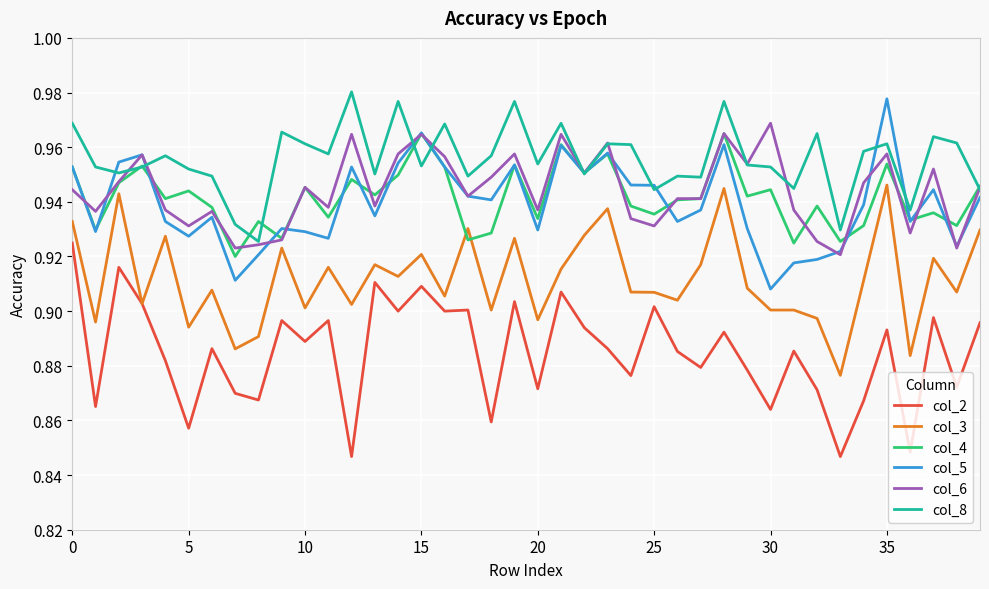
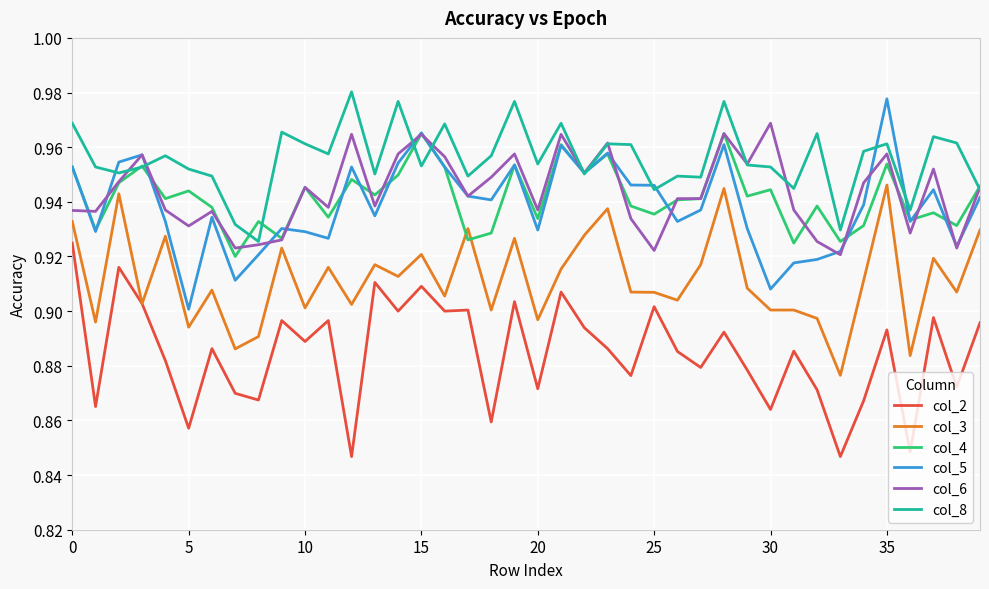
  {
    "col_5": {
-     "5": 0.927,
+     "5": 0.901,
      "10": 0.929,
      "20": 0.930,
      "25": 0.946,
      "30": 0.908,
      "35": 0.978
    },
    "col_6": {
-     "0": 0.944,
+     "0": 0.937,
      "5": 0.931,
      "20": 0.937,
-     "25": 0.931,
+     "25": 0.922,
      "30": 0.969,
      "35": 0.958
    }
  }
